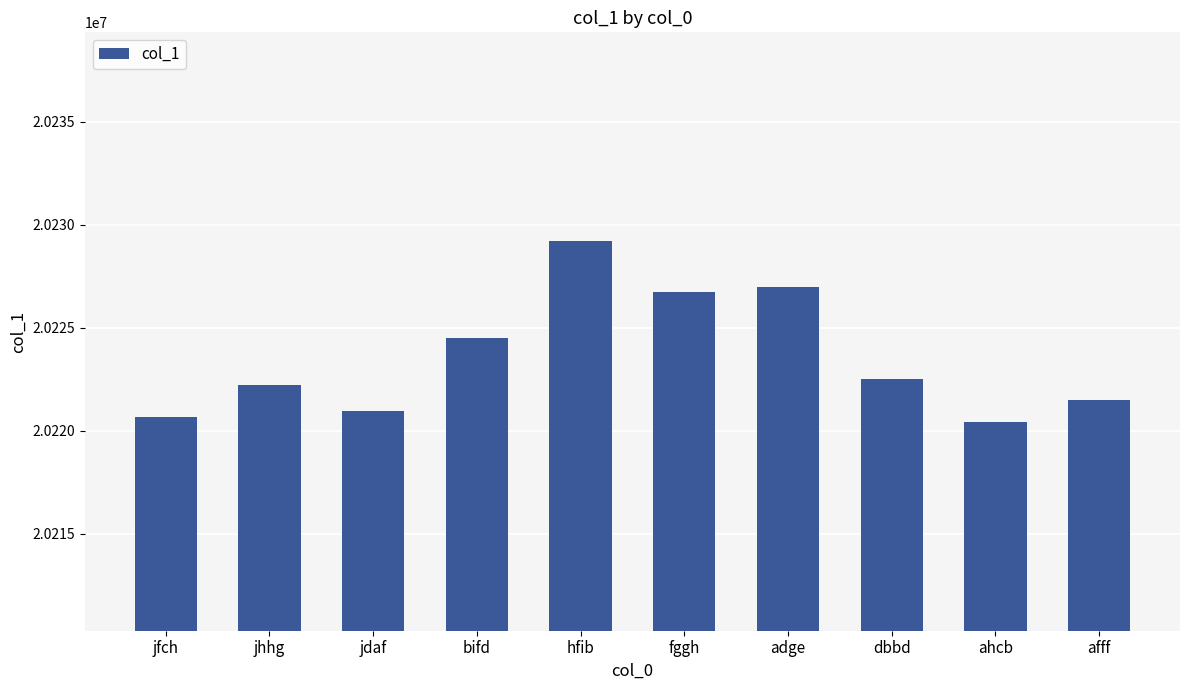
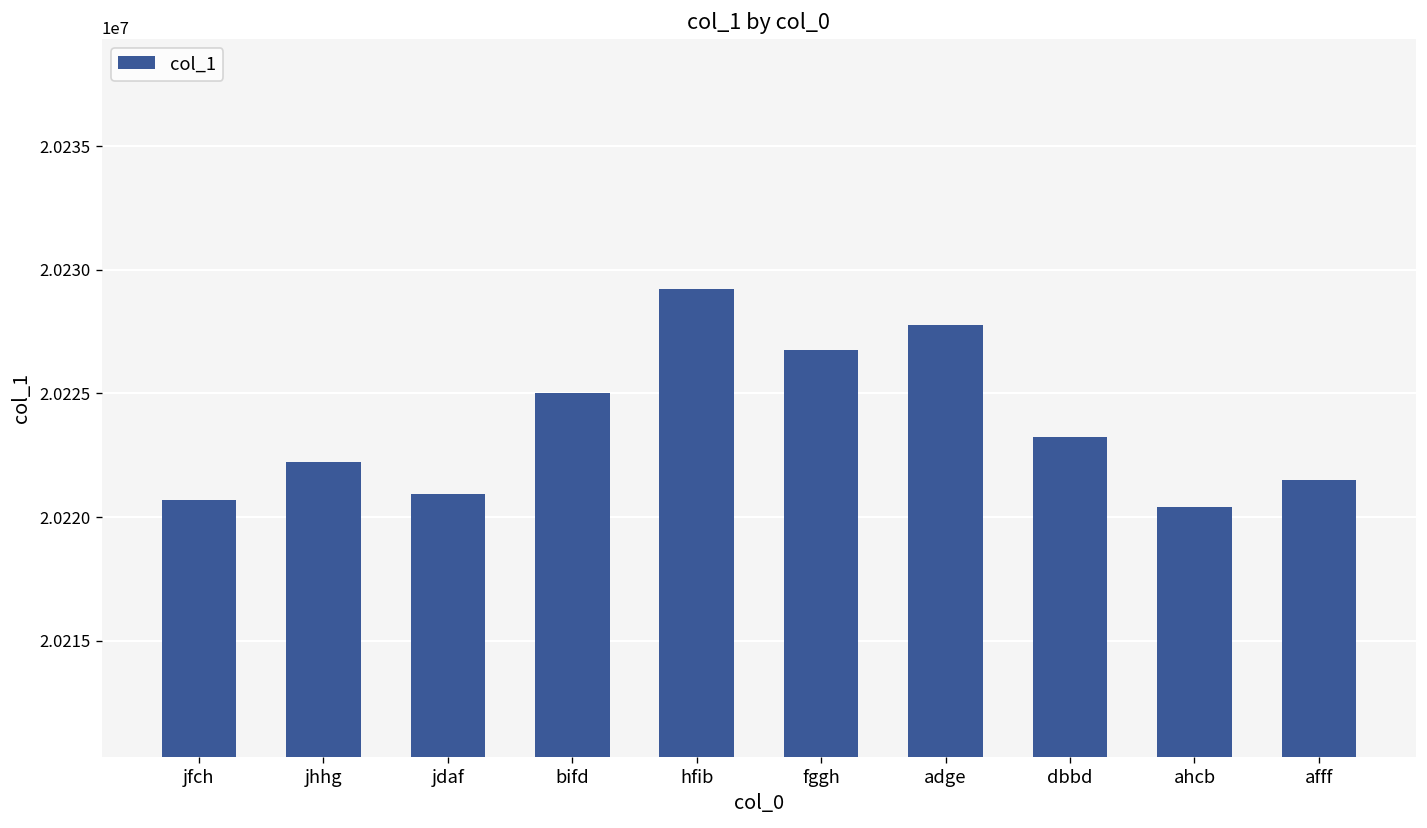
  {
    "jfch": 20220700,
    "jhhg": 20222200,
    "jdaf": 20220900,
-   "bifd": 20224500,
+   "bifd": 20225000,
    "hfib": 20229200,
    "fggh": 20226800,
-   "adge": 20227000,
-   "dbbd": 20222500,
+   "adge": 20227800,
+   "dbbd": 20223200,
    "ahcb": 20220400,
    "afff": 20221500
  }
